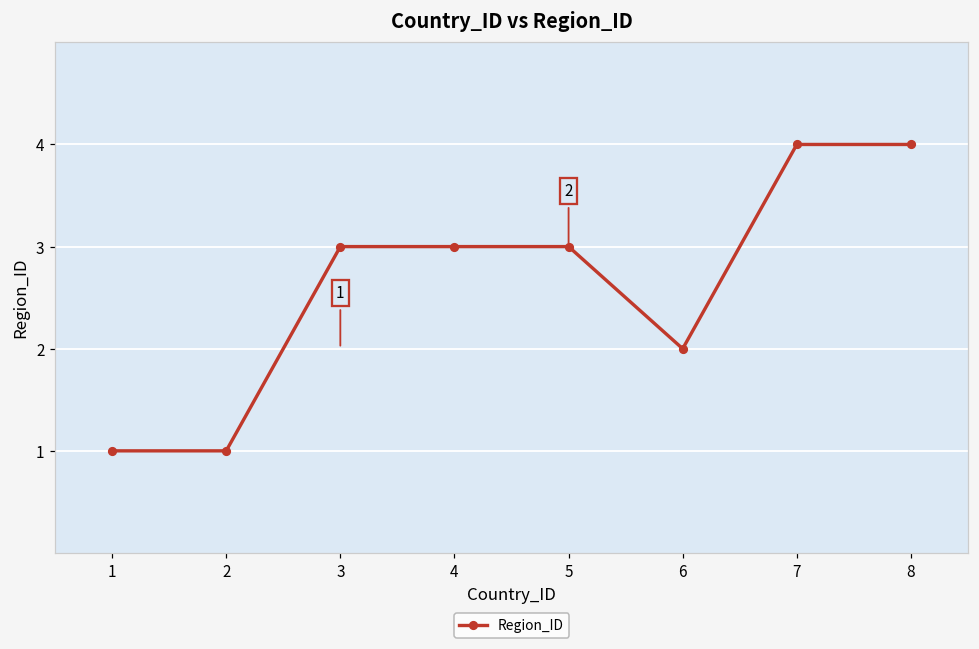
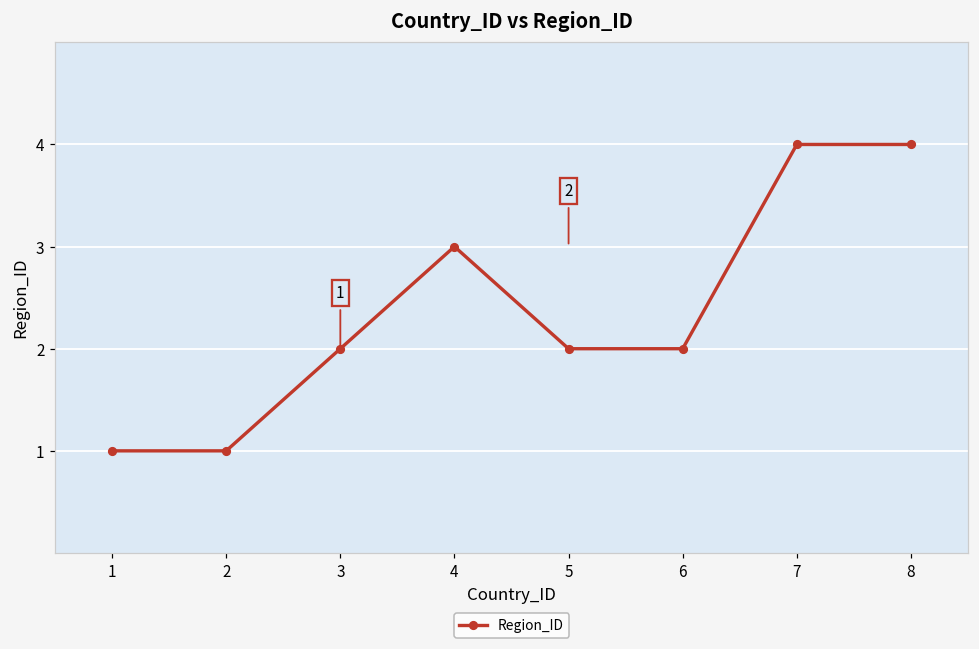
  {
    "1": 1,
    "2": 1,
-   "3": 3,
+   "3": 2,
    "4": 3,
-   "5": 3,
+   "5": 2,
    "6": 2,
    "7": 4,
    "8": 4
  }
